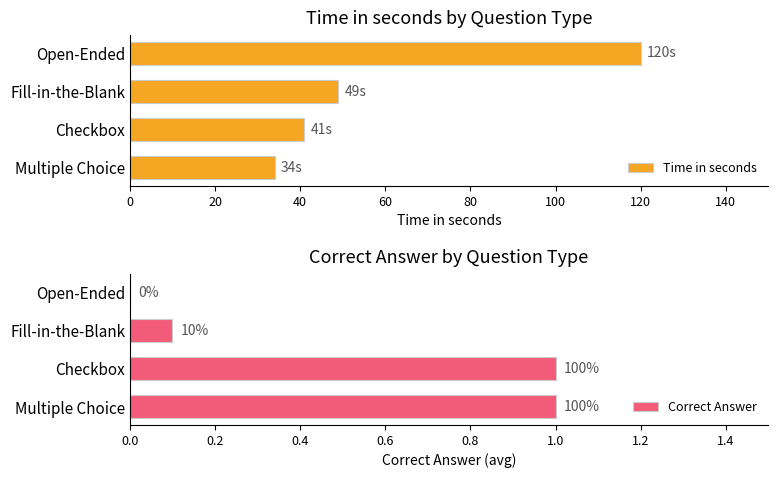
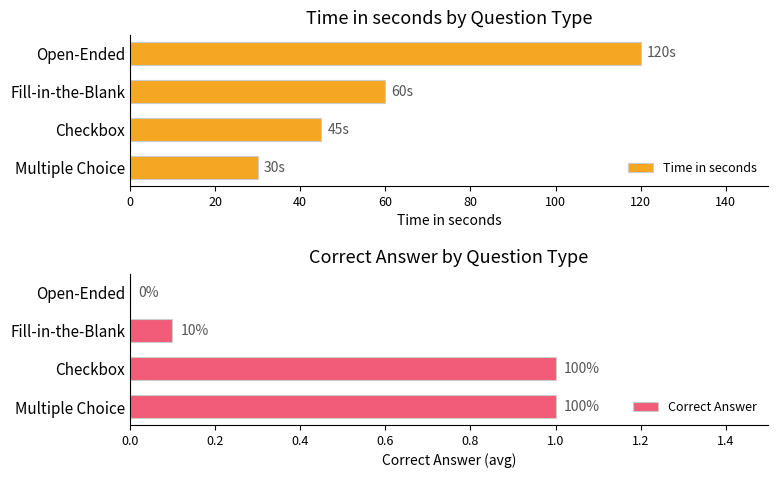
  {
    "Time in seconds by Question Type": {
      "Open-Ended": "120s",
-     "Fill-in-the-Blank": "49s",
-     "Checkbox": "41s",
-     "Multiple Choice": "34s"
+     "Fill-in-the-Blank": "60s",
+     "Checkbox": "45s",
+     "Multiple Choice": "30s"
    },
    "Correct Answer by Question Type": {
      "Open-Ended": "0%",
      "Fill-in-the-Blank": "10%",
      "Checkbox": "100%",
      "Multiple Choice": "100%"
    }
  }
